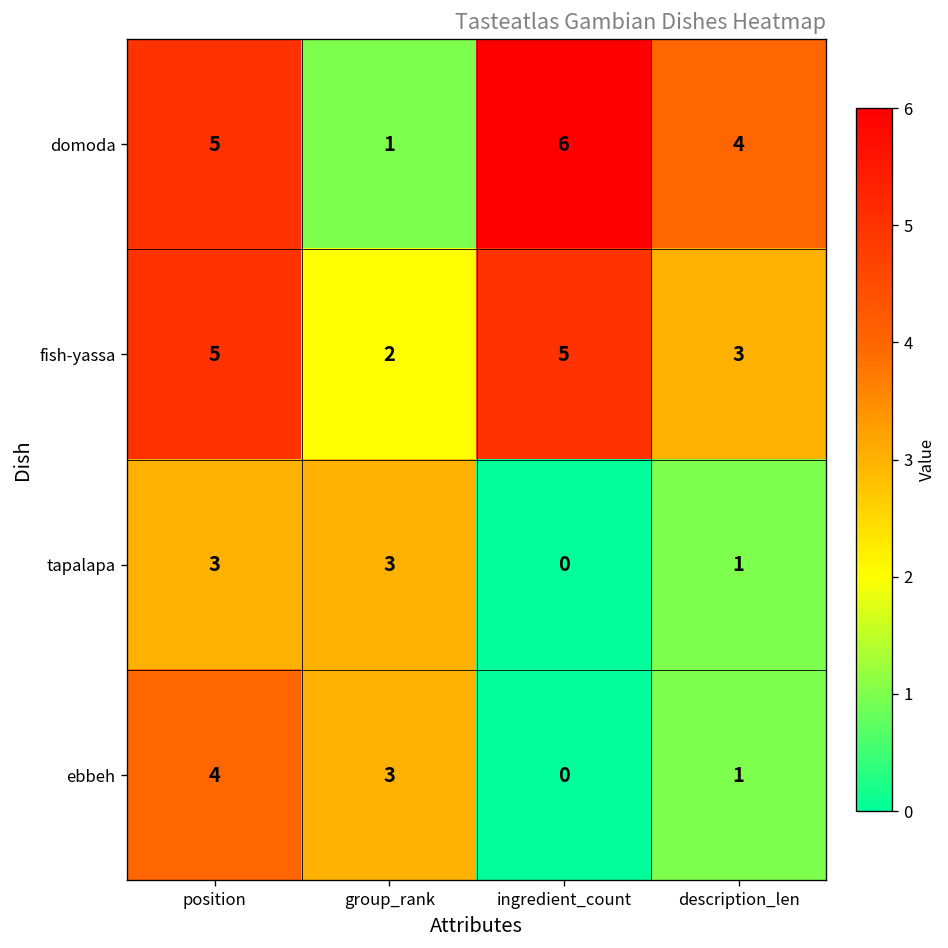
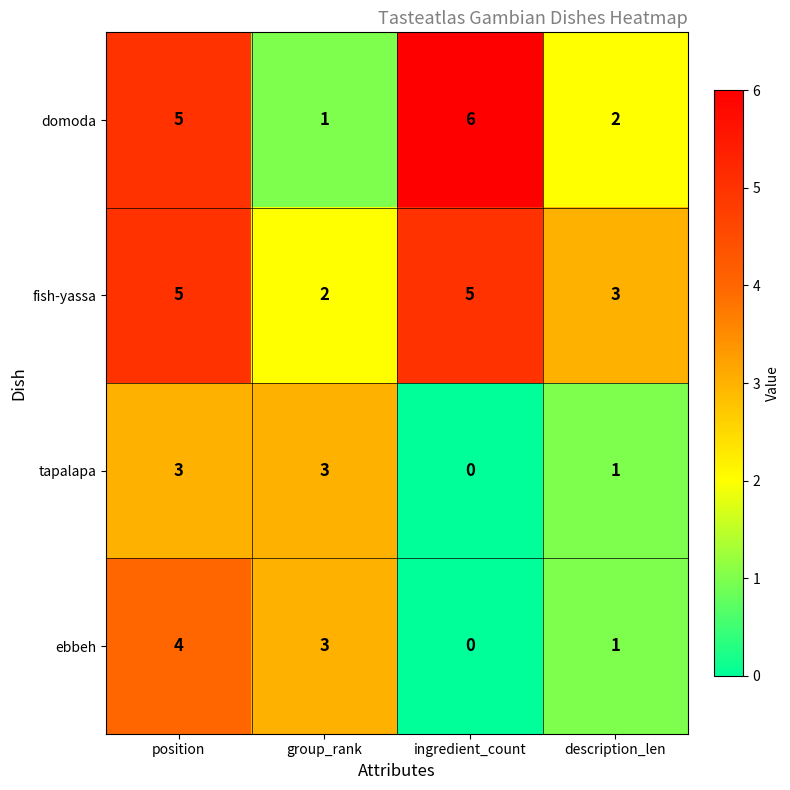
  {
    "domoda": {
      "position": 5,
      "group_rank": 1,
      "ingredient_count": 6,
-     "description_len": 4
+     "description_len": 2
    },
    "fish-yassa": {
      "position": 5,
      "group_rank": 2,
      "ingredient_count": 5,
      "description_len": 3
    },
    "tapalapa": {
      "position": 3,
      "group_rank": 3,
      "ingredient_count": 0,
      "description_len": 1
    },
    "ebbeh": {
      "position": 4,
      "group_rank": 3,
      "ingredient_count": 0,
      "description_len": 1
    }
  }
